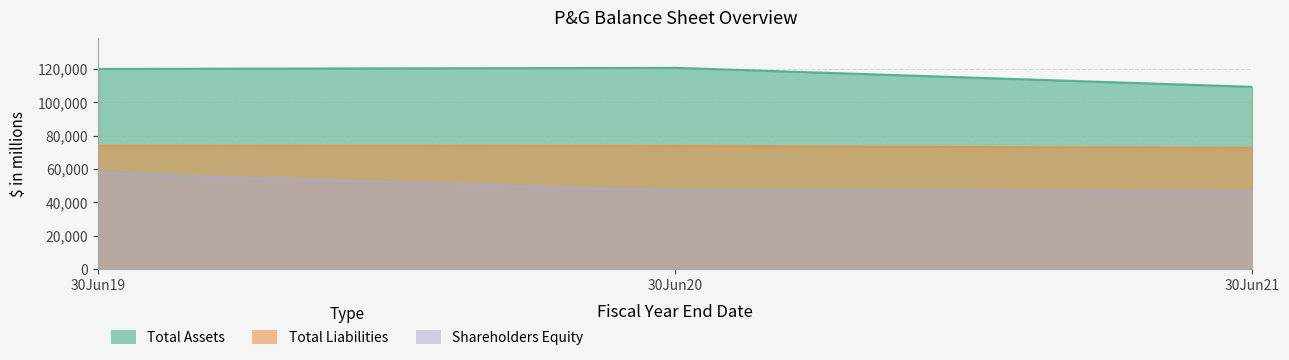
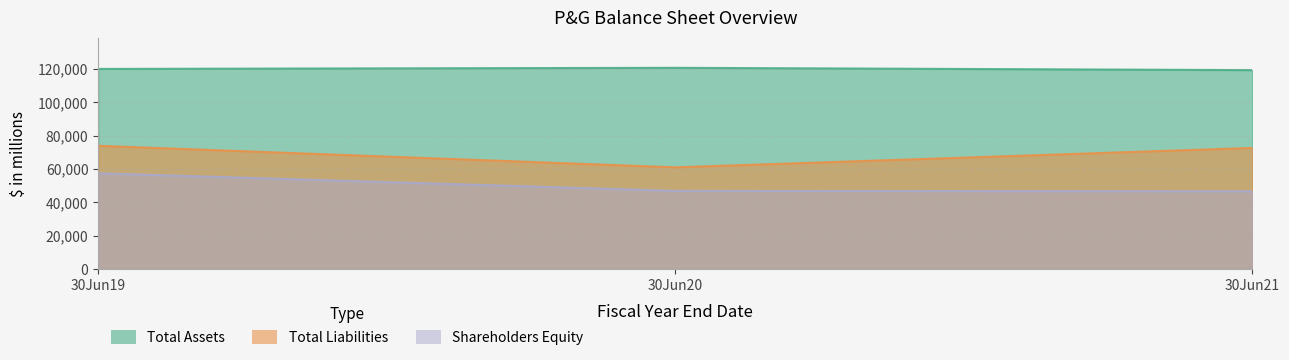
  {
    "Total Assets": {
      "30Jun19": "120,000",
      "30Jun20": "121,000",
-     "30Jun21": "109,000"
+     "30Jun21": "119,000"
    },
    "Total Liabilities": {
      "30Jun19": "74,000",
-     "30Jun20": "74,000",
+     "30Jun20": "61,000",
      "30Jun21": "73,000"
    },
    "Shareholders Equity": {
      "30Jun19": "57,000",
      "30Jun20": "47,000",
      "30Jun21": "47,000"
    }
  }
